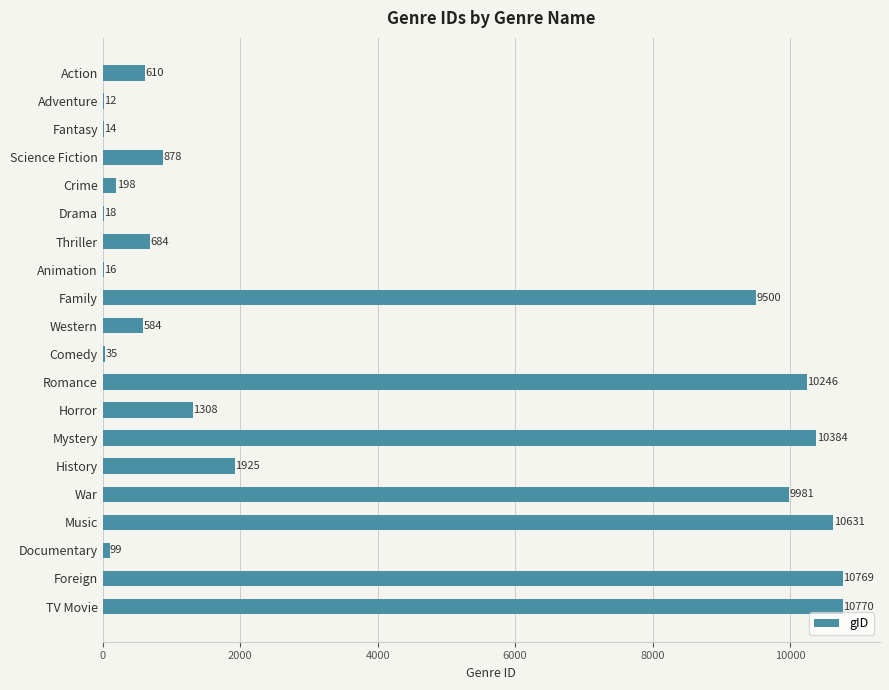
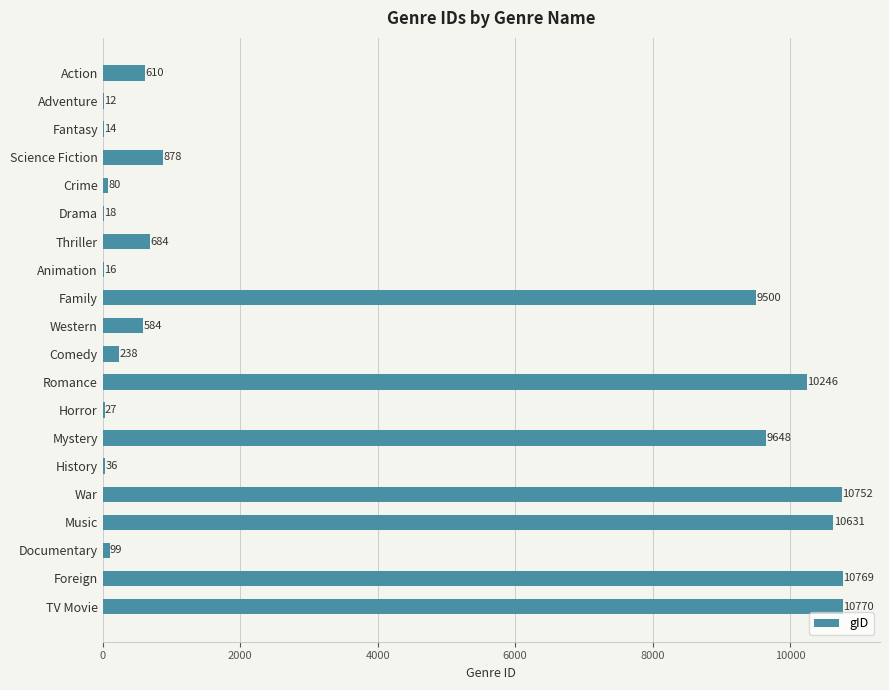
  {
    "Action": 610,
    "Adventure": 12,
    "Fantasy": 14,
    "Science Fiction": 878,
-   "Crime": 198,
+   "Crime": 80,
    "Drama": 18,
    "Thriller": 684,
    "Animation": 16,
    "Family": 9500,
    "Western": 584,
-   "Comedy": 35,
+   "Comedy": 238,
    "Romance": 10246,
-   "Horror": 1308,
-   "Mystery": 10384,
-   "History": 1925,
-   "War": 9981,
+   "Horror": 27,
+   "Mystery": 9648,
+   "History": 36,
+   "War": 10752,
    "Music": 10631,
    "Documentary": 99,
    "Foreign": 10769,
    "TV Movie": 10770
  }
